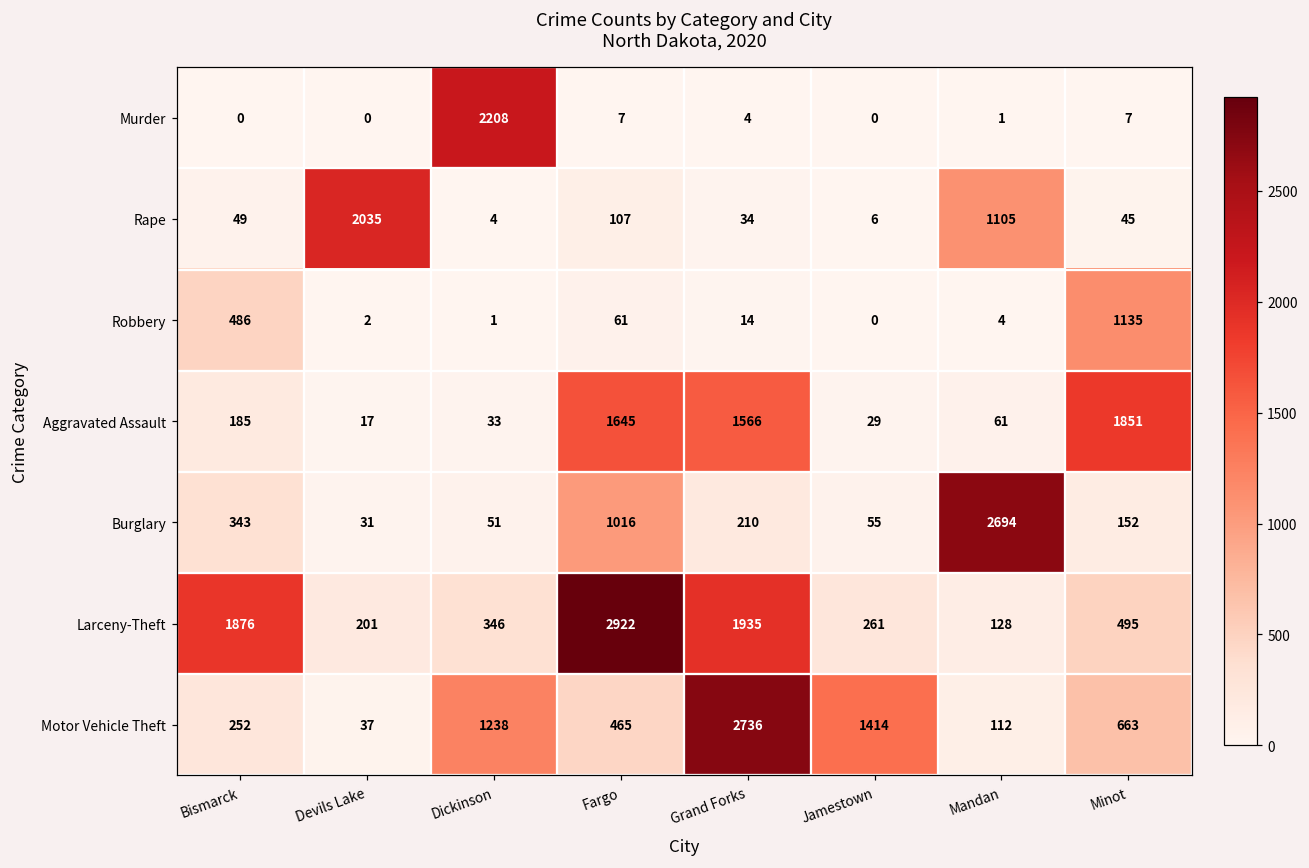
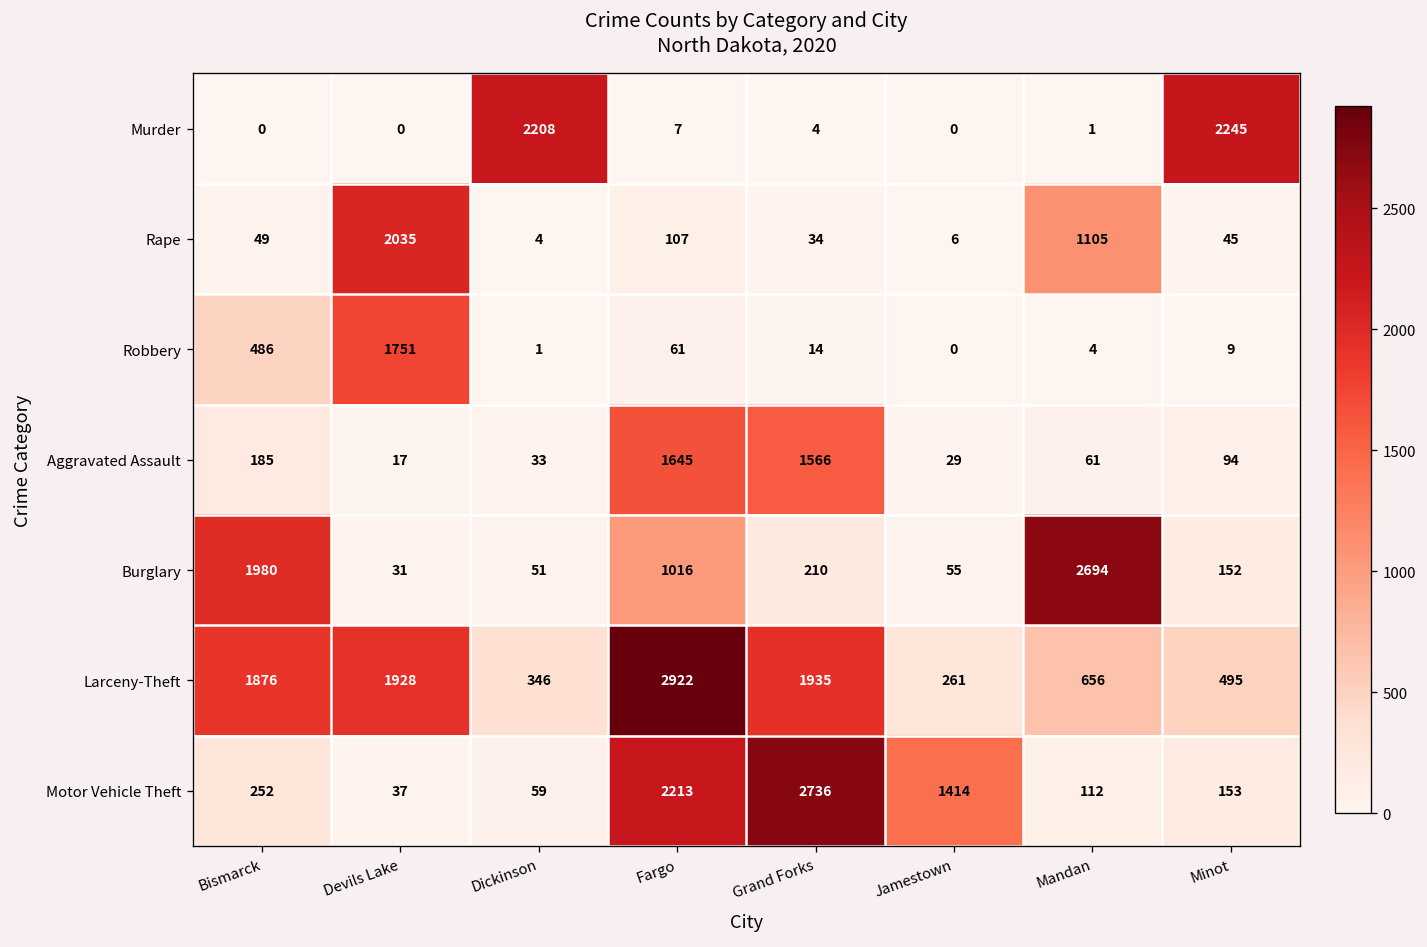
  {
    "Murder": {
      "Bismarck": 0,
      "Devils Lake": 0,
      "Dickinson": 2208,
      "Fargo": 7,
      "Grand Forks": 4,
      "Jamestown": 0,
      "Mandan": 1,
-     "Minot": 7
+     "Minot": 2245
    },
    "Rape": {
      "Bismarck": 49,
      "Devils Lake": 2035,
      "Dickinson": 4,
      "Fargo": 107,
      "Grand Forks": 34,
      "Jamestown": 6,
      "Mandan": 1105,
      "Minot": 45
    },
    "Robbery": {
      "Bismarck": 486,
-     "Devils Lake": 2,
+     "Devils Lake": 1751,
      "Dickinson": 1,
      "Fargo": 61,
      "Grand Forks": 14,
      "Jamestown": 0,
      "Mandan": 4,
-     "Minot": 1135
+     "Minot": 9
    },
    "Aggravated Assault": {
      "Bismarck": 185,
      "Devils Lake": 17,
      "Dickinson": 33,
      "Fargo": 1645,
      "Grand Forks": 1566,
      "Jamestown": 29,
      "Mandan": 61,
-     "Minot": 1851
+     "Minot": 94
    },
    "Burglary": {
-     "Bismarck": 343,
+     "Bismarck": 1980,
      "Devils Lake": 31,
      "Dickinson": 51,
      "Fargo": 1016,
      "Grand Forks": 210,
      "Jamestown": 55,
      "Mandan": 2694,
      "Minot": 152
    },
    "Larceny-Theft": {
      "Bismarck": 1876,
-     "Devils Lake": 201,
+     "Devils Lake": 1928,
      "Dickinson": 346,
      "Fargo": 2922,
      "Grand Forks": 1935,
      "Jamestown": 261,
-     "Mandan": 128,
+     "Mandan": 656,
      "Minot": 495
    },
    "Motor Vehicle Theft": {
      "Bismarck": 252,
      "Devils Lake": 37,
-     "Dickinson": 1238,
-     "Fargo": 465,
+     "Dickinson": 59,
+     "Fargo": 2213,
      "Grand Forks": 2736,
      "Jamestown": 1414,
      "Mandan": 112,
-     "Minot": 663
+     "Minot": 153
    }
  }
